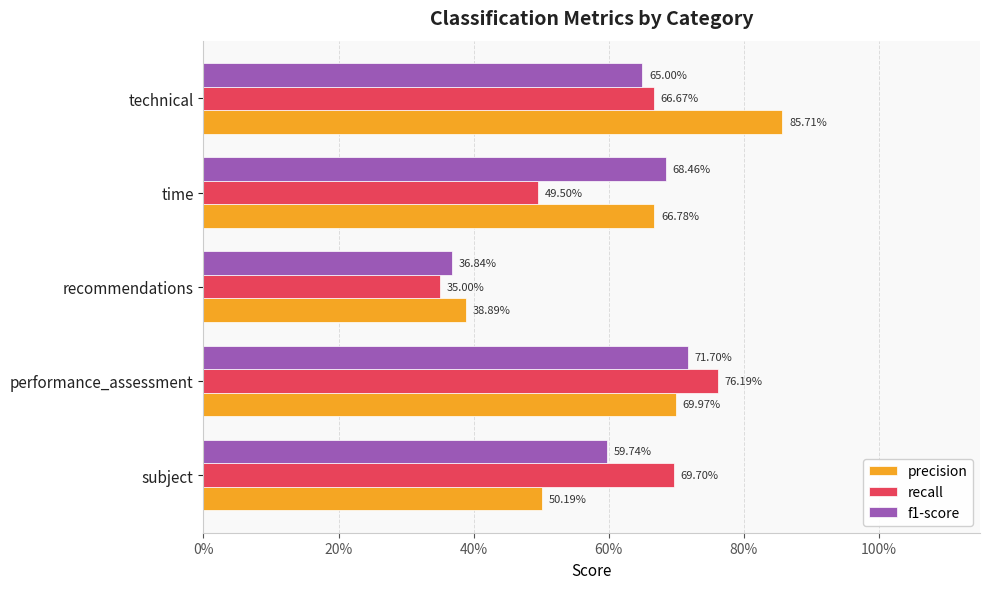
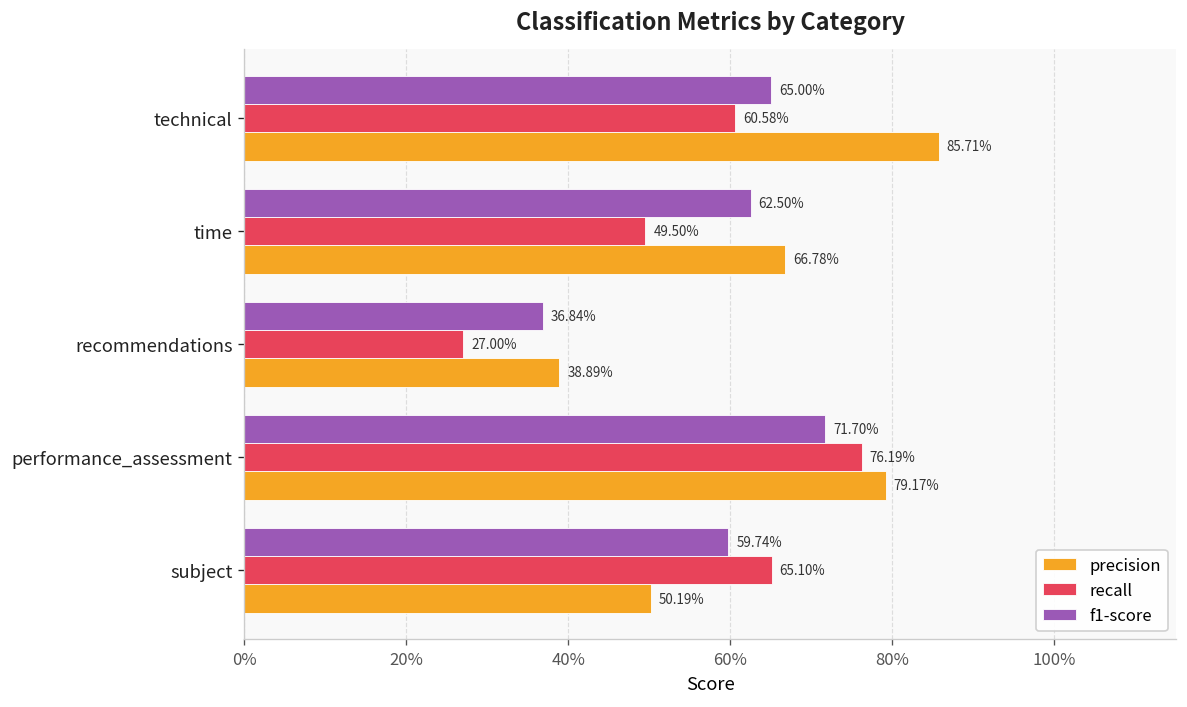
  {
    "precision": {
      "technical": "85.71%",
      "time": "66.78%",
      "recommendations": "38.89%",
-     "performance_assessment": "69.97%",
+     "performance_assessment": "79.17%",
      "subject": "50.19%"
    },
    "recall": {
-     "technical": "66.67%",
+     "technical": "60.58%",
      "time": "49.50%",
-     "recommendations": "35.00%",
+     "recommendations": "27.00%",
      "performance_assessment": "76.19%",
-     "subject": "69.70%"
+     "subject": "65.10%"
    },
    "f1-score": {
      "technical": "65.00%",
-     "time": "68.46%",
+     "time": "62.50%",
      "recommendations": "36.84%",
      "performance_assessment": "71.70%",
      "subject": "59.74%"
    }
  }
